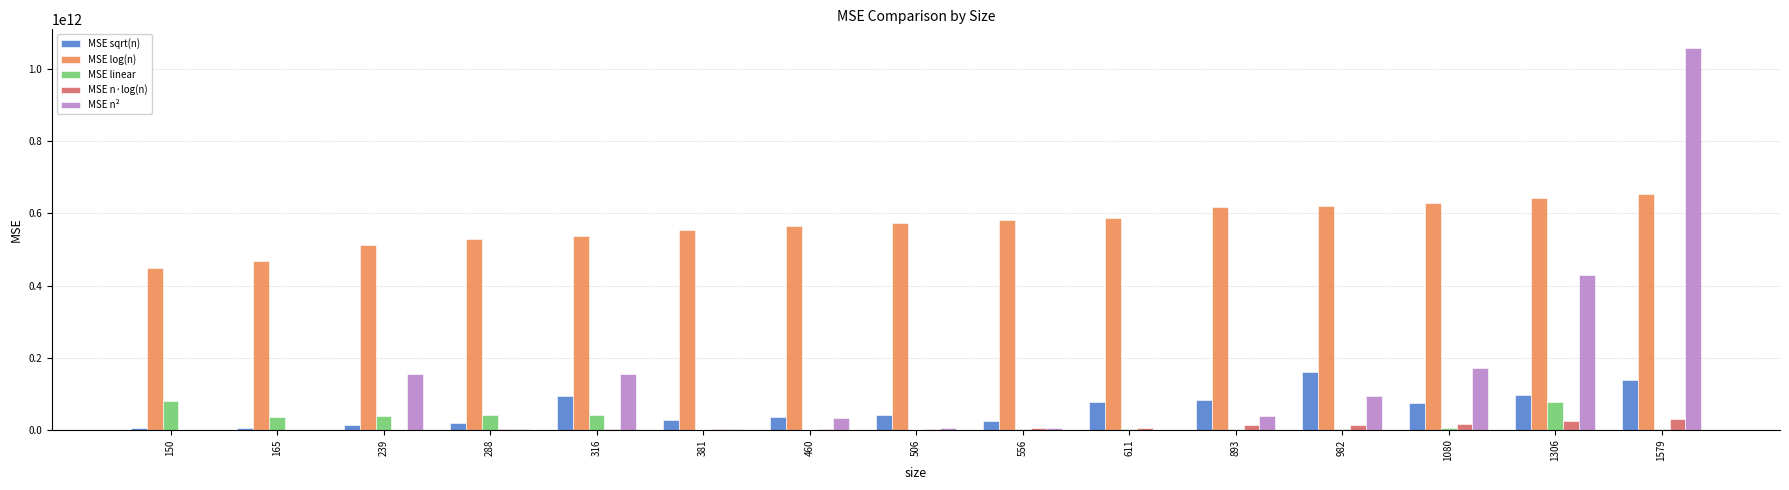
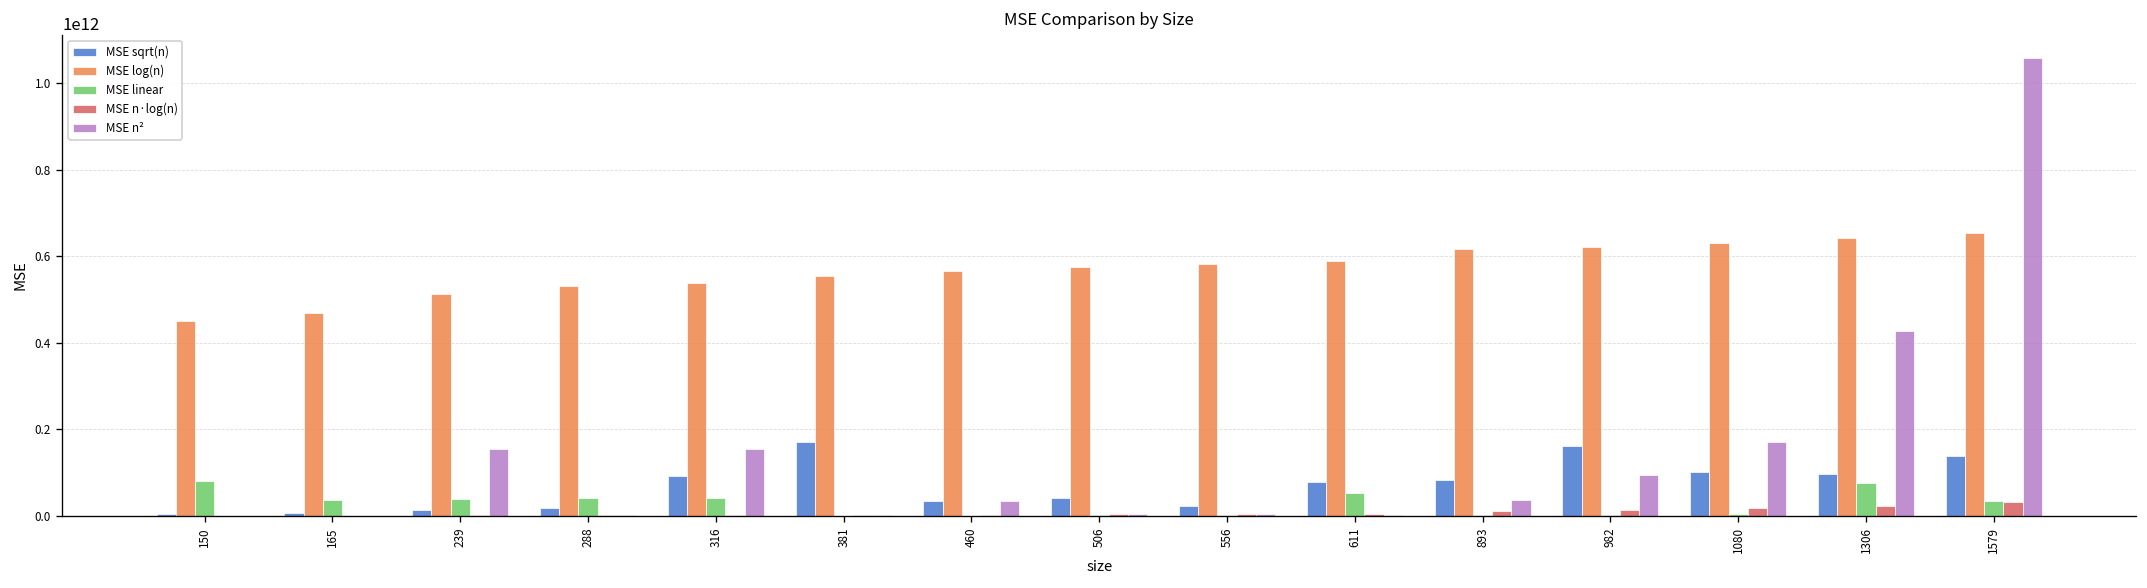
  {
    "MSE sqrt(n)": {
      "239": 10000000000,
      "288": 20000000000,
      "316": 90000000000,
-     "381": 30000000000,
+     "381": 170000000000,
      "460": 30000000000,
      "506": 40000000000,
      "556": 20000000000,
      "611": 80000000000,
      "893": 80000000000,
      "982": 160000000000,
-     "1080": 70000000000,
+     "1080": 100000000000,
      "1306": 100000000000,
      "1579": 140000000000
    },
    "MSE linear": {
      "150": 80000000000,
      "165": 40000000000,
      "239": 40000000000,
      "288": 40000000000,
      "316": 40000000000,
-     "611": 0,
+     "611": 50000000000,
      "1306": 80000000000,
-     "1579": 0
+     "1579": 30000000000
    },
    "MSE n²": {
      "239": 160000000000,
      "316": 150000000000,
      "460": 30000000000,
      "893": 40000000000,
      "982": 90000000000,
      "1080": 170000000000,
      "1306": 430000000000,
      "1579": 1060000000000
    }
  }
